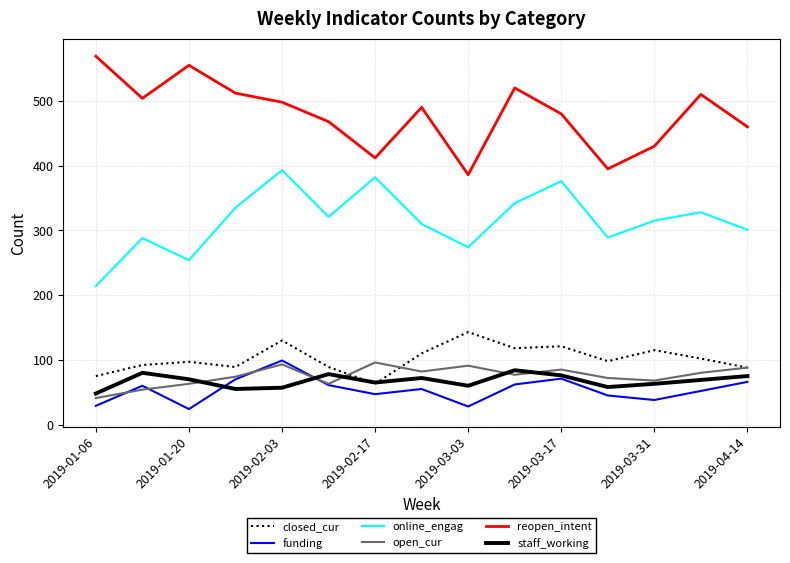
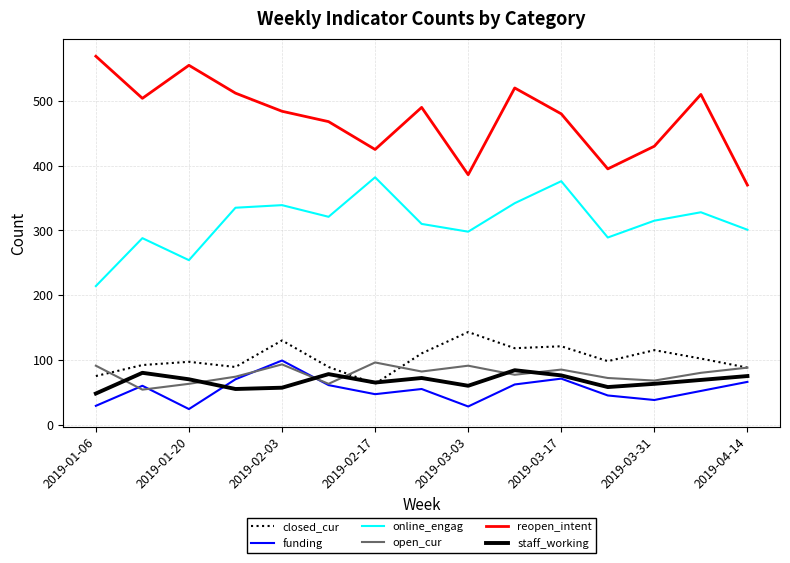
  {
    "funding": {
      "2019-01-06": 30,
      "2019-01-20": 20,
      "2019-02-03": 100,
      "2019-02-17": 50,
      "2019-03-03": 30,
      "2019-03-17": 70,
      "2019-03-31": 40,
      "2019-04-14": 70
    },
    "online_engag": {
      "2019-01-06": 210,
      "2019-01-20": 250,
-     "2019-02-03": 390,
+     "2019-02-03": 340,
      "2019-02-17": 380,
-     "2019-03-03": 270,
+     "2019-03-03": 300,
      "2019-03-17": 380,
      "2019-03-31": 320,
      "2019-04-14": 300
    },
    "open_cur": {
-     "2019-01-06": 40,
+     "2019-01-06": 90,
      "2019-01-20": 60,
      "2019-02-03": 90,
      "2019-02-17": 100,
      "2019-03-03": 90,
      "2019-03-17": 90,
      "2019-03-31": 70
    },
    "reopen_intent": {
      "2019-01-06": 570,
      "2019-01-20": 560,
-     "2019-02-03": 500,
-     "2019-02-17": 410,
+     "2019-02-03": 480,
+     "2019-02-17": 430,
      "2019-03-03": 390,
      "2019-03-17": 480,
      "2019-03-31": 430,
-     "2019-04-14": 460
+     "2019-04-14": 370
    }
  }
